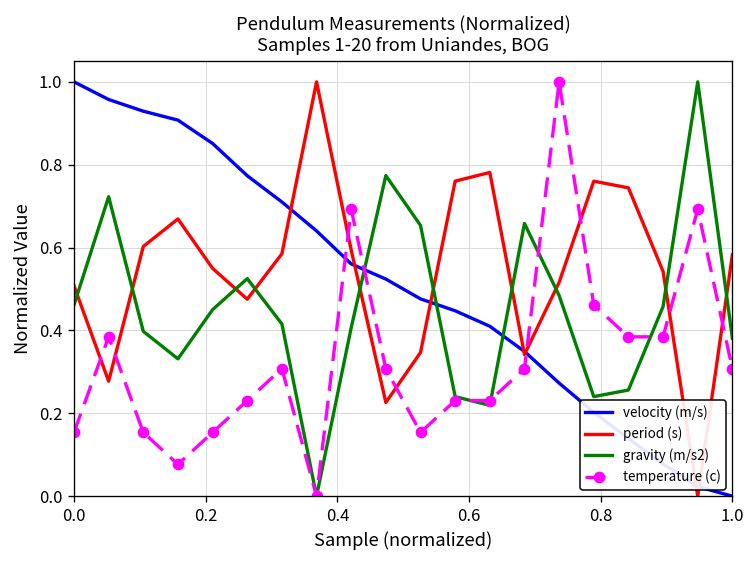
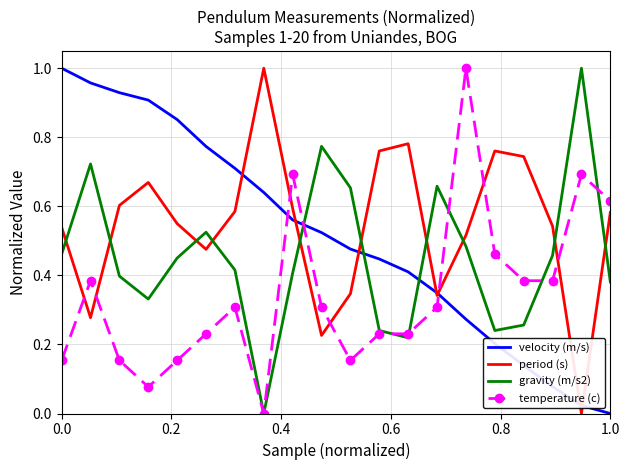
  {
    "velocity (m/s)": {
      "0.0": 1.00,
      "1.0": 0.00
    },
    "period (s)": {
-     "0.0": 0.51,
+     "0.0": 0.54,
      "1.0": 0.58
    },
    "gravity (m/s2)": {
      "0.0": 0.46,
      "1.0": 0.38
    },
    "temperature (c)": {
      "0.0": 0.15,
-     "1.0": 0.31
+     "1.0": 0.62
    }
  }
